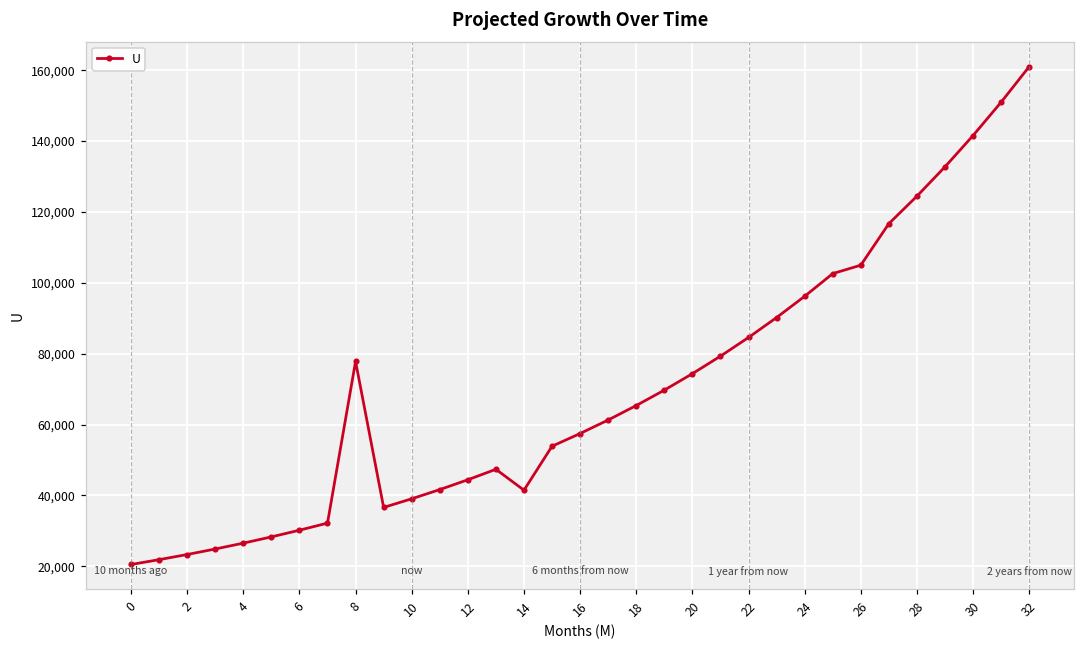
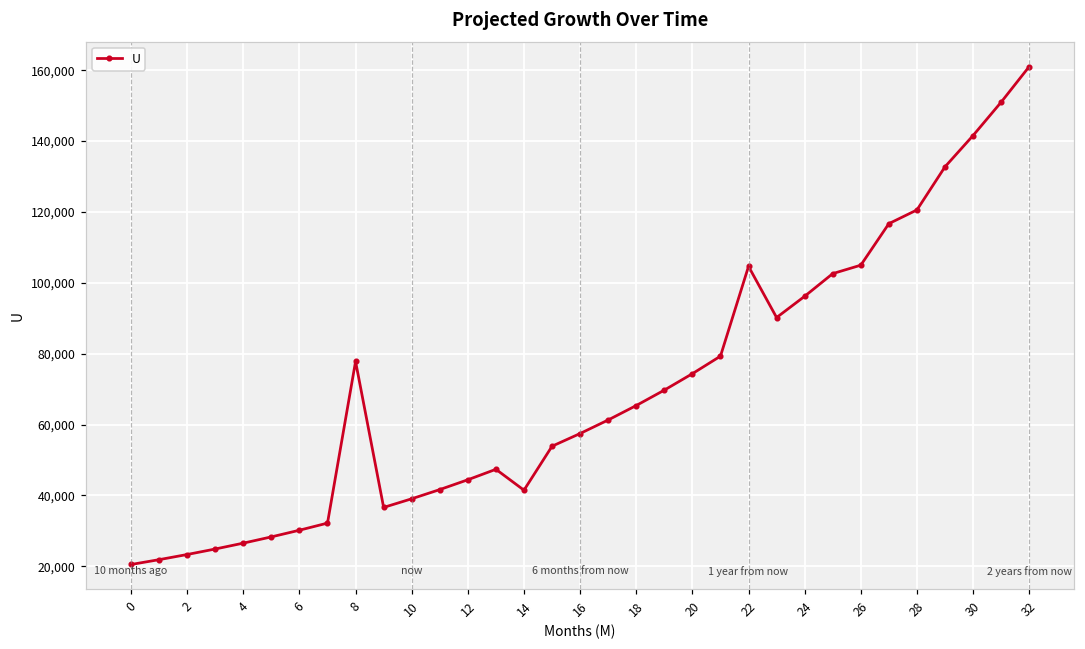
  {
    "2": "23,000",
    "4": "27,000",
    "6": "30,000",
    "8": "78,000",
    "10": "39,000",
    "12": "44,000",
    "14": "41,000",
    "16": "57,000",
    "18": "65,000",
    "20": "74,000",
-   "22": "85,000",
+   "22": "105,000",
    "24": "96,000",
    "26": "105,000",
-   "28": "124,000",
+   "28": "121,000",
    "30": "142,000",
    "32": "161,000"
  }
